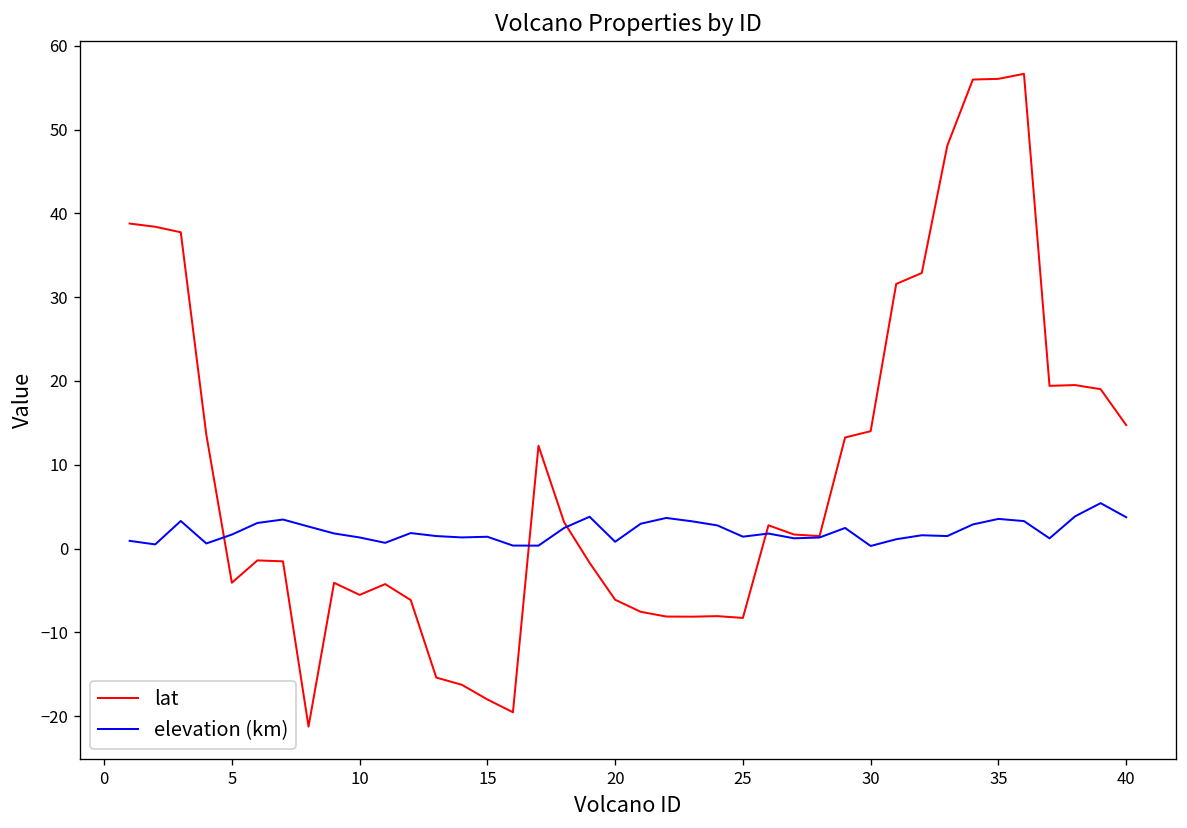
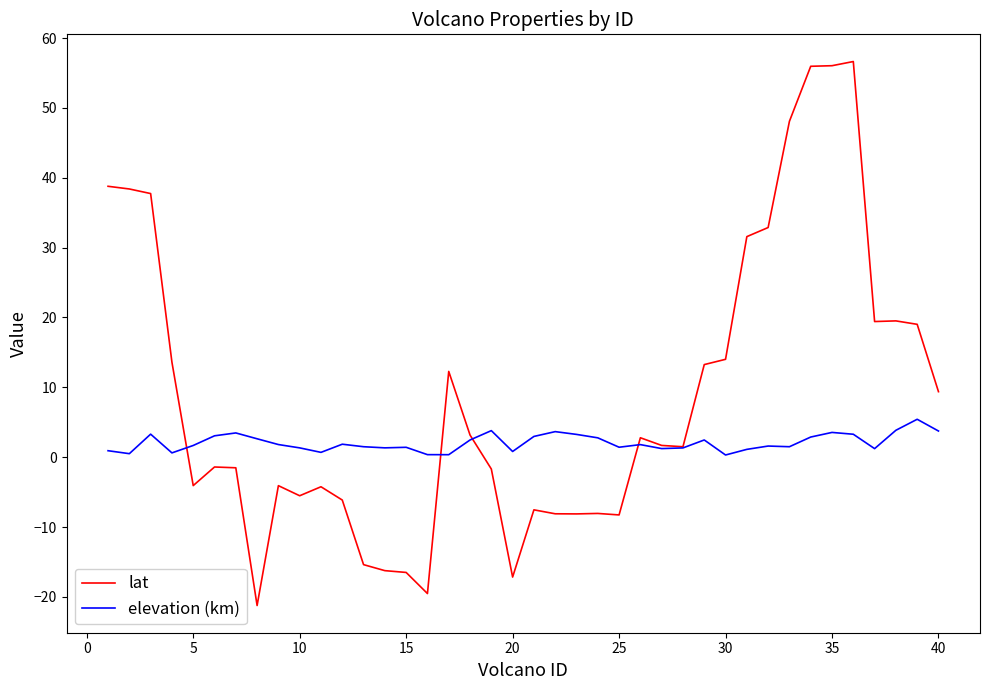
  {
    "lat": {
      "5": -4,
      "10": -6,
-     "15": -18,
-     "20": -6,
+     "15": -17,
+     "20": -17,
      "25": -8,
      "30": 14,
      "35": 56,
-     "40": 15
+     "40": 9
    },
    "elevation (km)": {
      "5": 2,
      "10": 1,
      "15": 1,
      "20": 1,
      "25": 1,
      "30": 0,
      "35": 4,
      "40": 4
    }
  }
